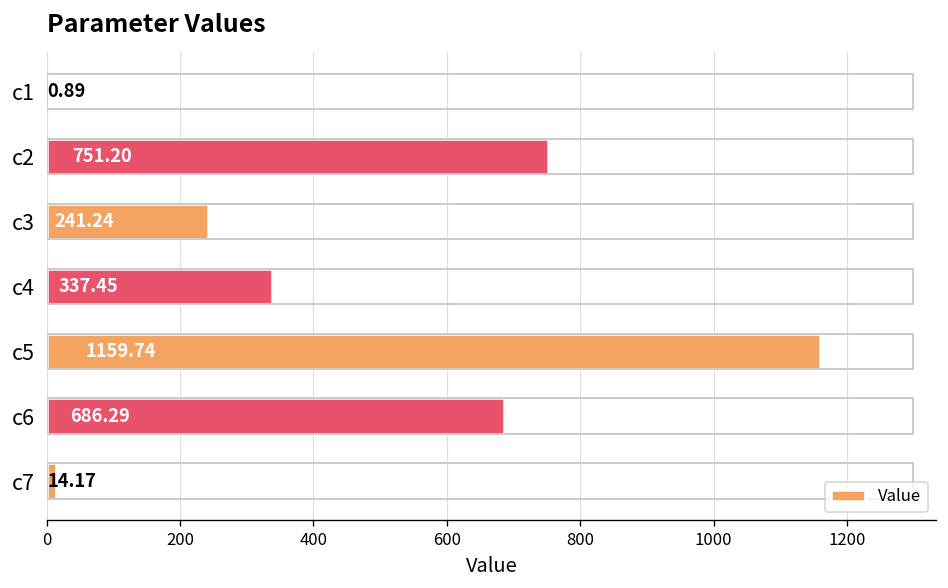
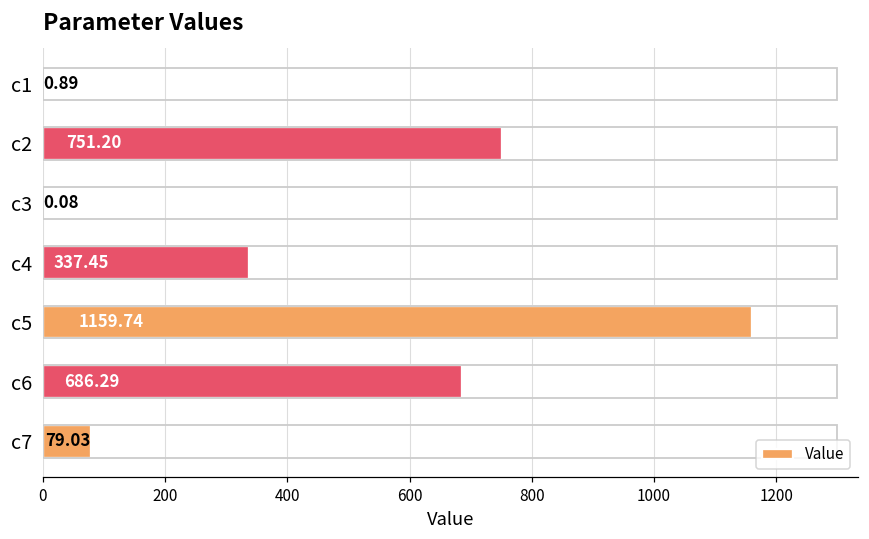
  {
    "c1": 0.89,
    "c2": 751.20,
-   "c3": 241.24,
+   "c3": 0.08,
    "c4": 337.45,
    "c5": 1159.74,
    "c6": 686.29,
-   "c7": 14.17
+   "c7": 79.03
  }
